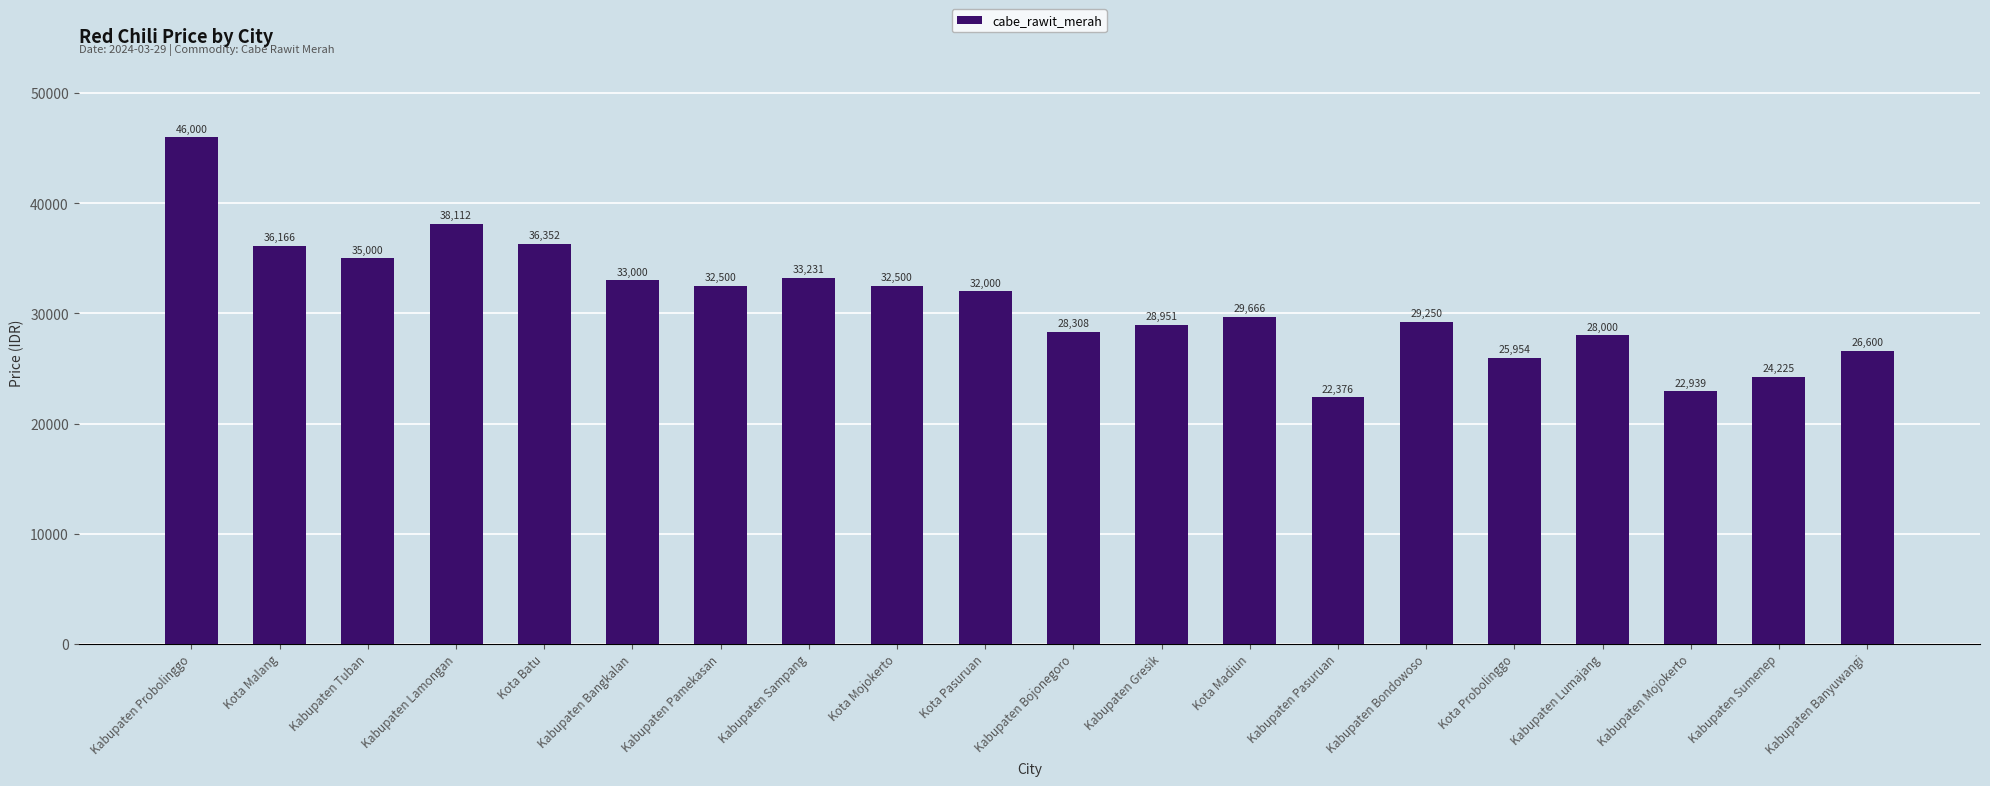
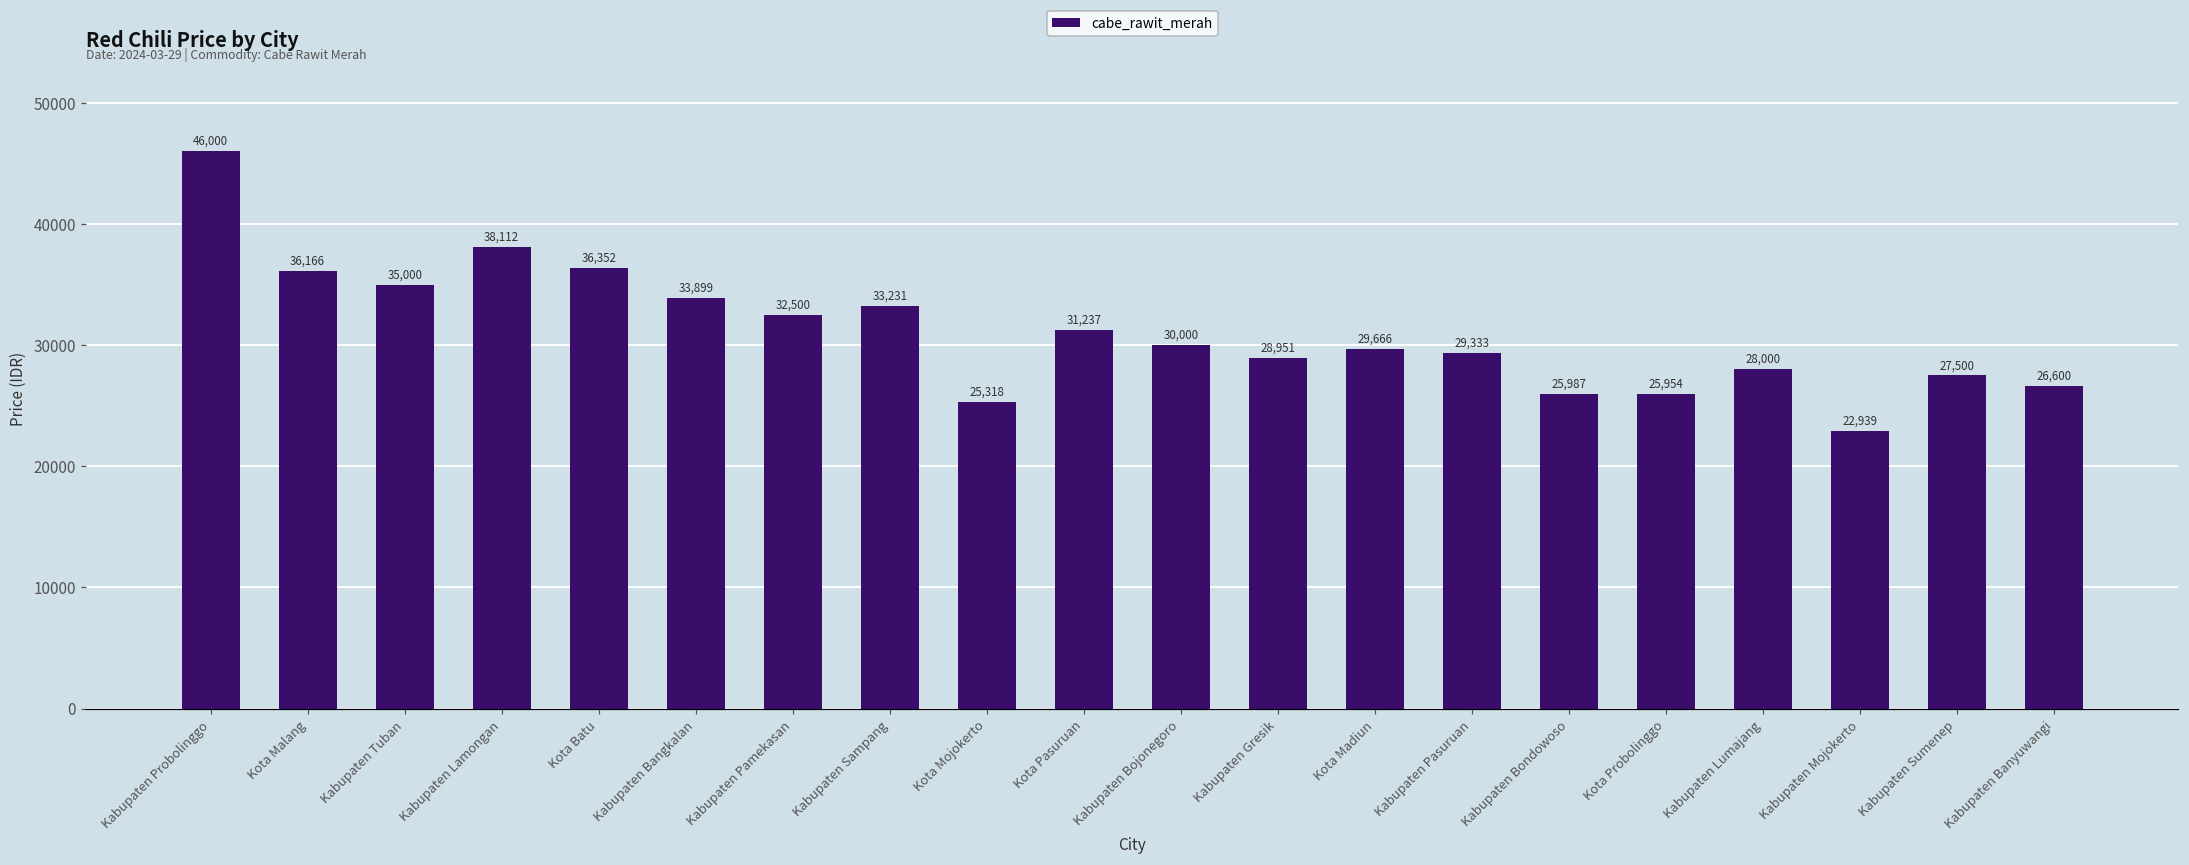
  {
    "Kabupaten Probolinggo": "46,000",
    "Kota Malang": "36,166",
    "Kabupaten Tuban": "35,000",
    "Kabupaten Lamongan": "38,112",
    "Kota Batu": "36,352",
-   "Kabupaten Bangkalan": "33,000",
+   "Kabupaten Bangkalan": "33,899",
    "Kabupaten Pamekasan": "32,500",
    "Kabupaten Sampang": "33,231",
-   "Kota Mojokerto": "32,500",
-   "Kota Pasuruan": "32,000",
-   "Kabupaten Bojonegoro": "28,308",
+   "Kota Mojokerto": "25,318",
+   "Kota Pasuruan": "31,237",
+   "Kabupaten Bojonegoro": "30,000",
    "Kabupaten Gresik": "28,951",
    "Kota Madiun": "29,666",
-   "Kabupaten Pasuruan": "22,376",
-   "Kabupaten Bondowoso": "29,250",
+   "Kabupaten Pasuruan": "29,333",
+   "Kabupaten Bondowoso": "25,987",
    "Kota Probolinggo": "25,954",
    "Kabupaten Lumajang": "28,000",
    "Kabupaten Mojokerto": "22,939",
-   "Kabupaten Sumenep": "24,225",
+   "Kabupaten Sumenep": "27,500",
    "Kabupaten Banyuwangi": "26,600"
  }
